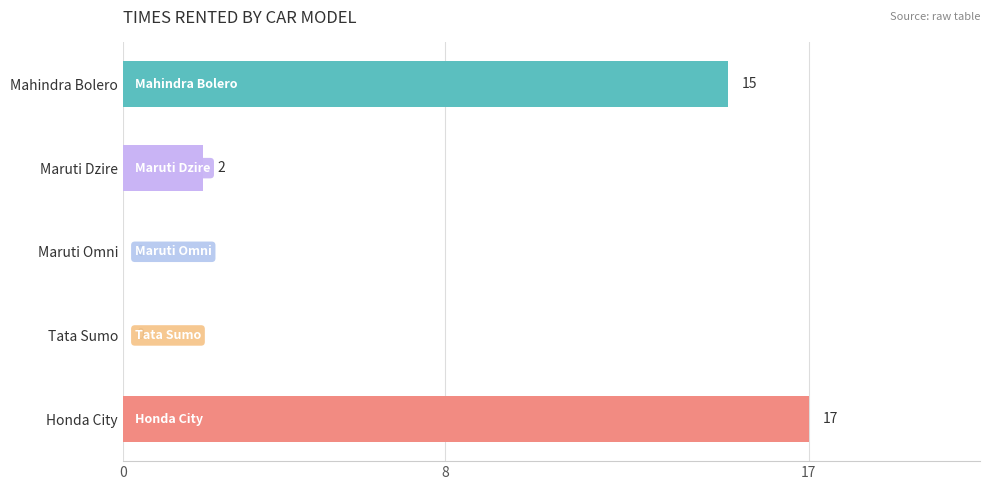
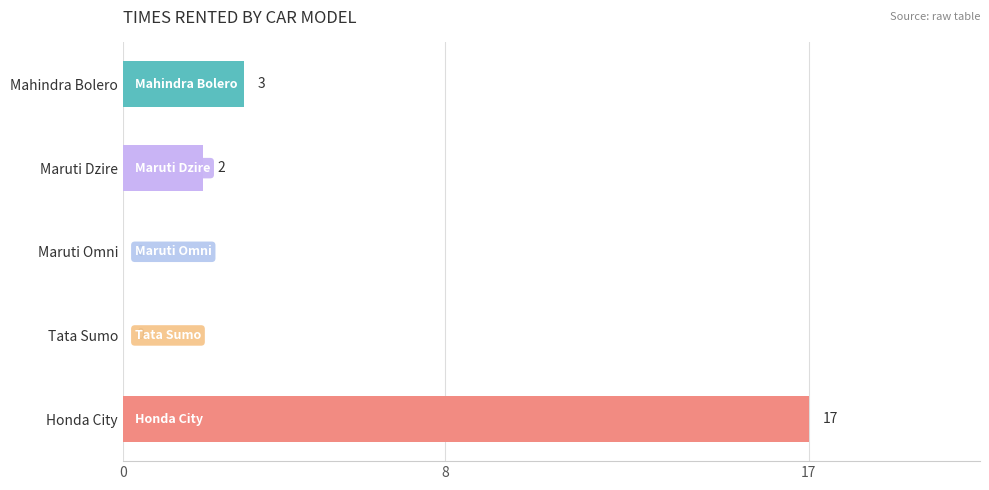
  {
-   "Mahindra Bolero": 15,
+   "Mahindra Bolero": 3,
    "Honda City": 17
  }
